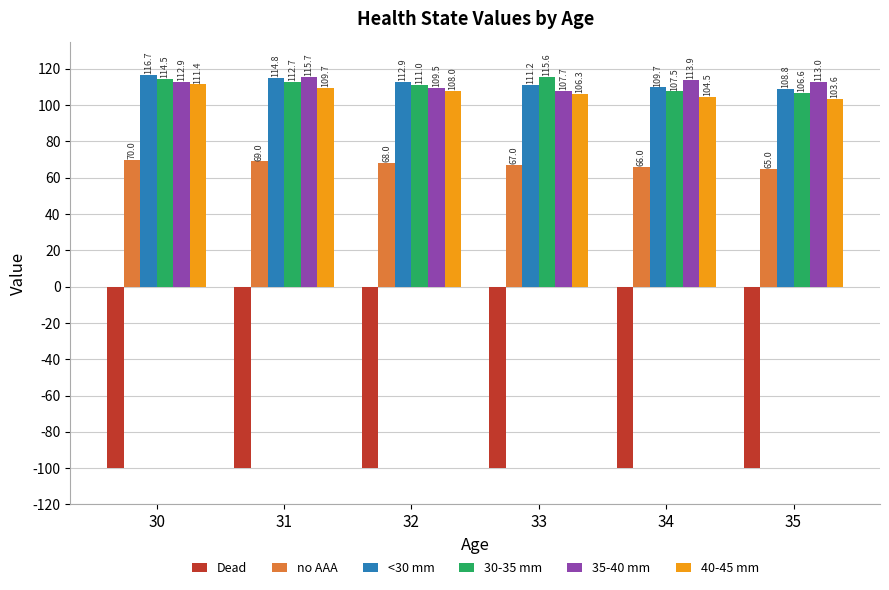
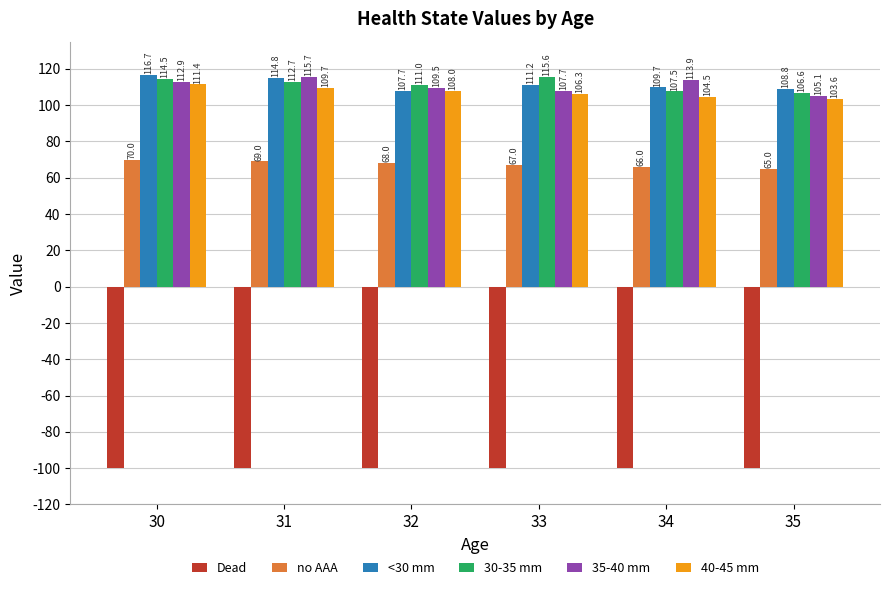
  {
    "Dead": {
      "30": -100,
      "31": -100,
      "32": -100,
      "33": -100,
      "34": -100,
      "35": -100
    },
    "<30 mm": {
      "30": 116.7,
      "31": 114.8,
-     "32": 112.9,
+     "32": 107.7,
      "33": 111.2,
      "34": 109.7,
      "35": 108.8
    },
    "30-35 mm": {
      "30": 114.5,
      "31": 112.7,
      "32": 111.0,
      "33": 115.6,
      "34": 107.5,
      "35": 106.6
    },
    "35-40 mm": {
      "30": 112.9,
      "31": 115.7,
      "32": 109.5,
      "33": 107.7,
      "34": 113.9,
-     "35": 113.0
+     "35": 105.1
    }
  }
